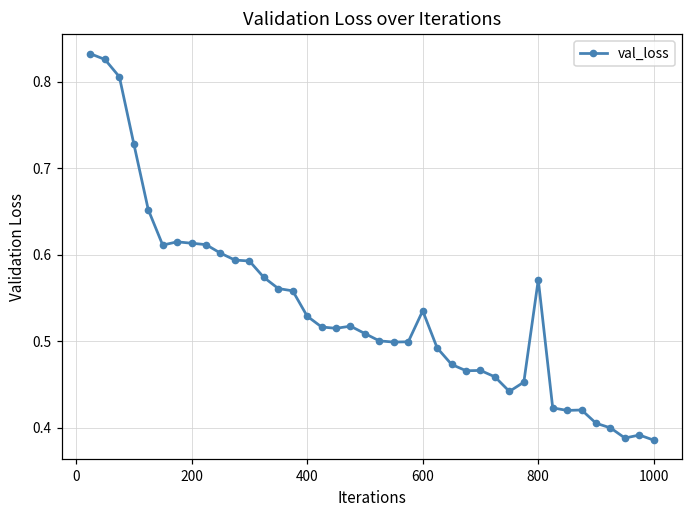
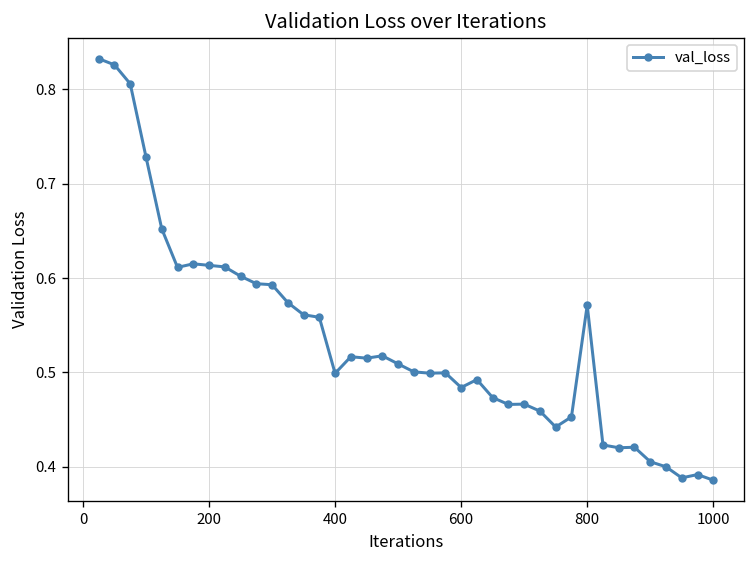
  {
    "200": 0.61,
-   "400": 0.53,
-   "600": 0.54,
+   "400": 0.50,
+   "600": 0.48,
    "800": 0.57,
    "1000": 0.39
  }
